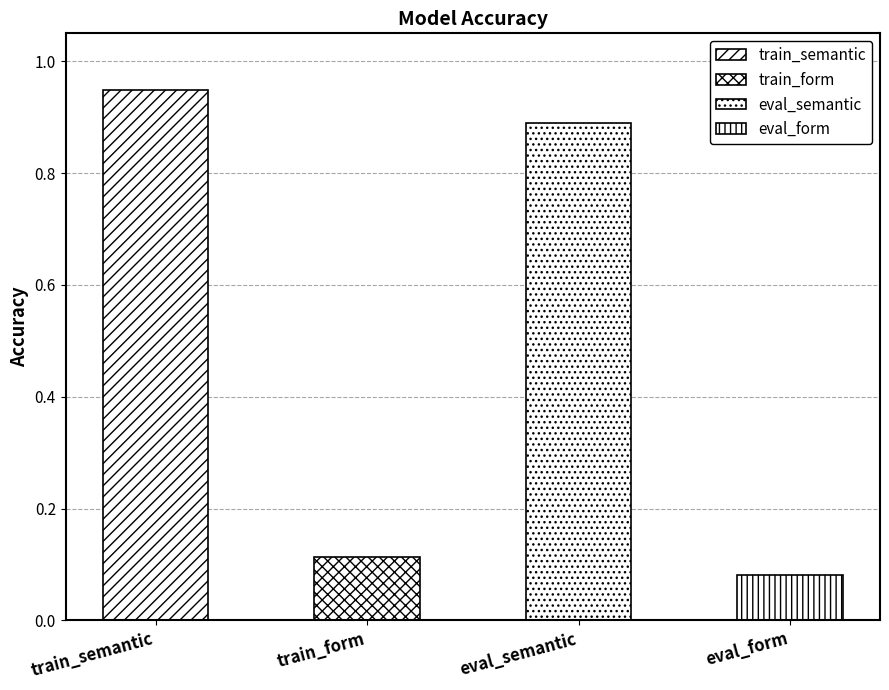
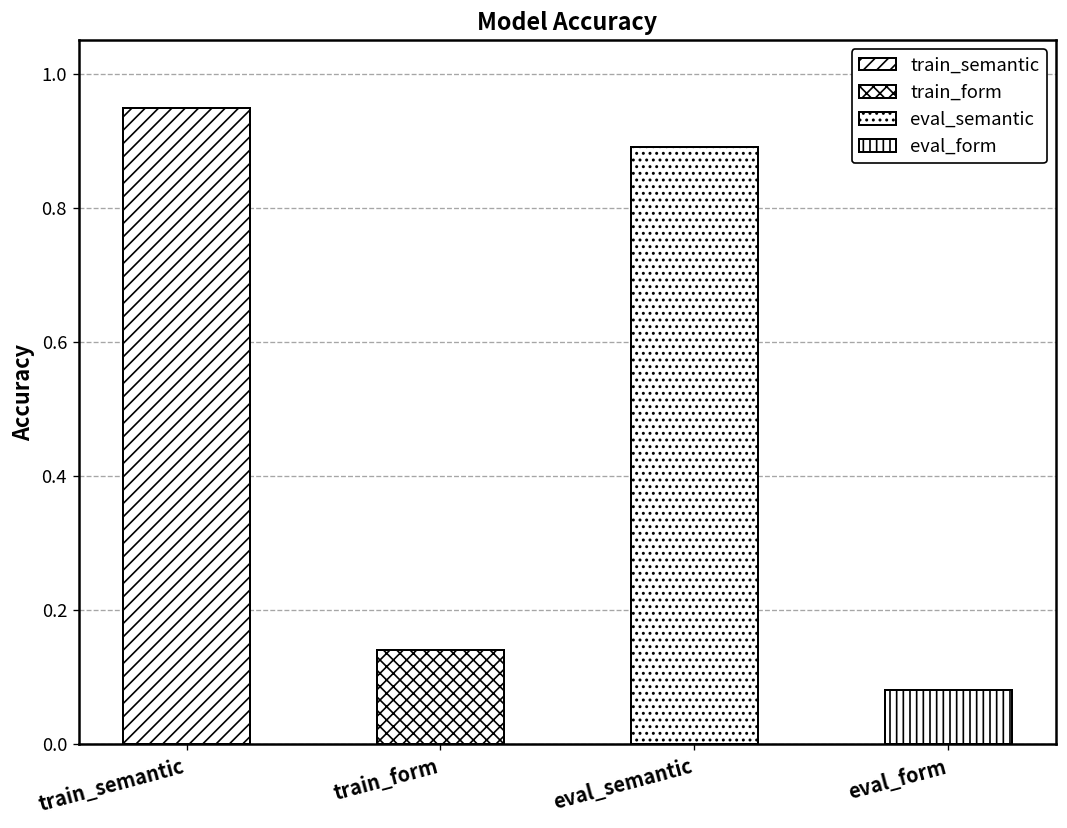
  {
    "train_semantic": 0.95,
-   "train_form": 0.11,
+   "train_form": 0.14,
    "eval_semantic": 0.89,
    "eval_form": 0.08
  }
